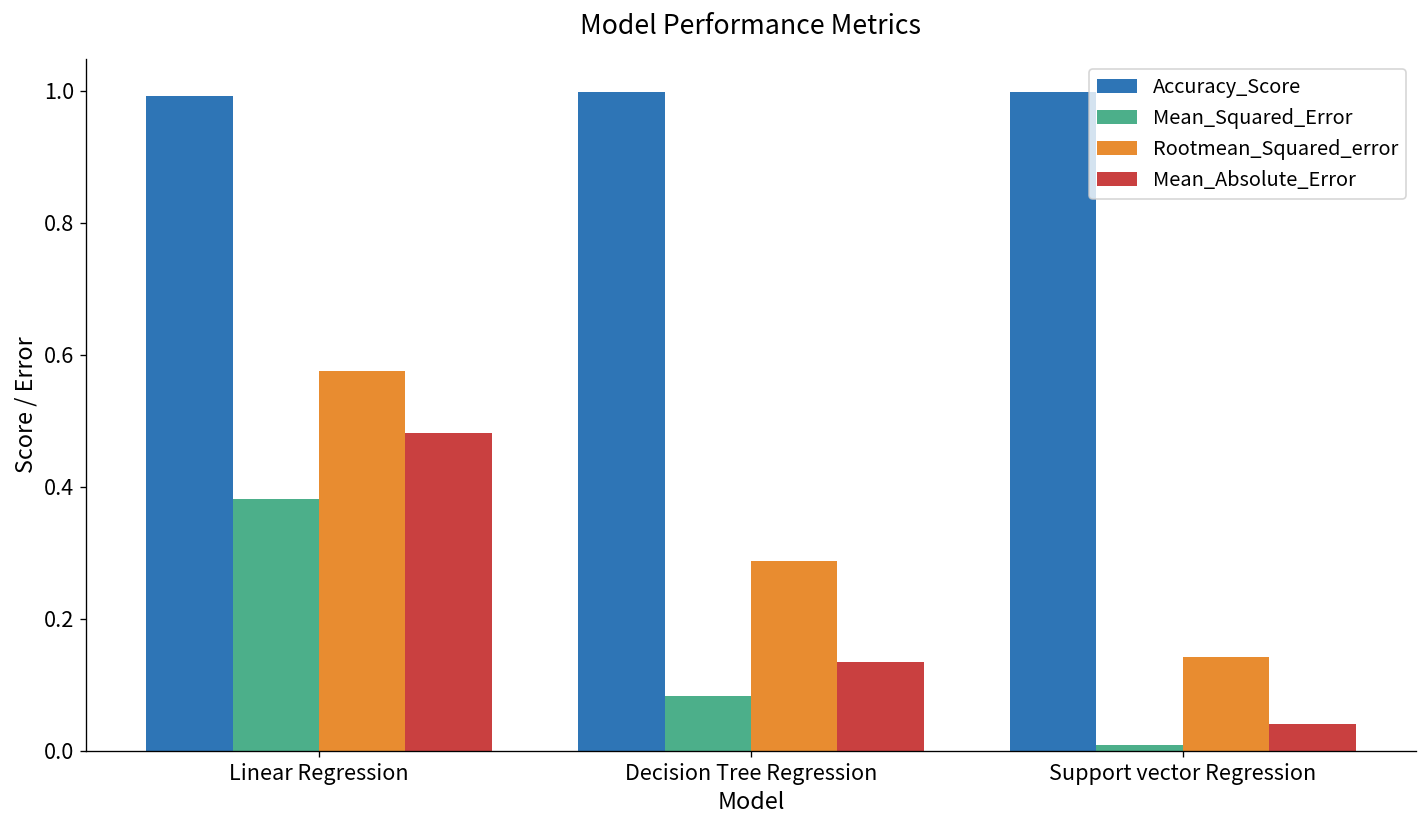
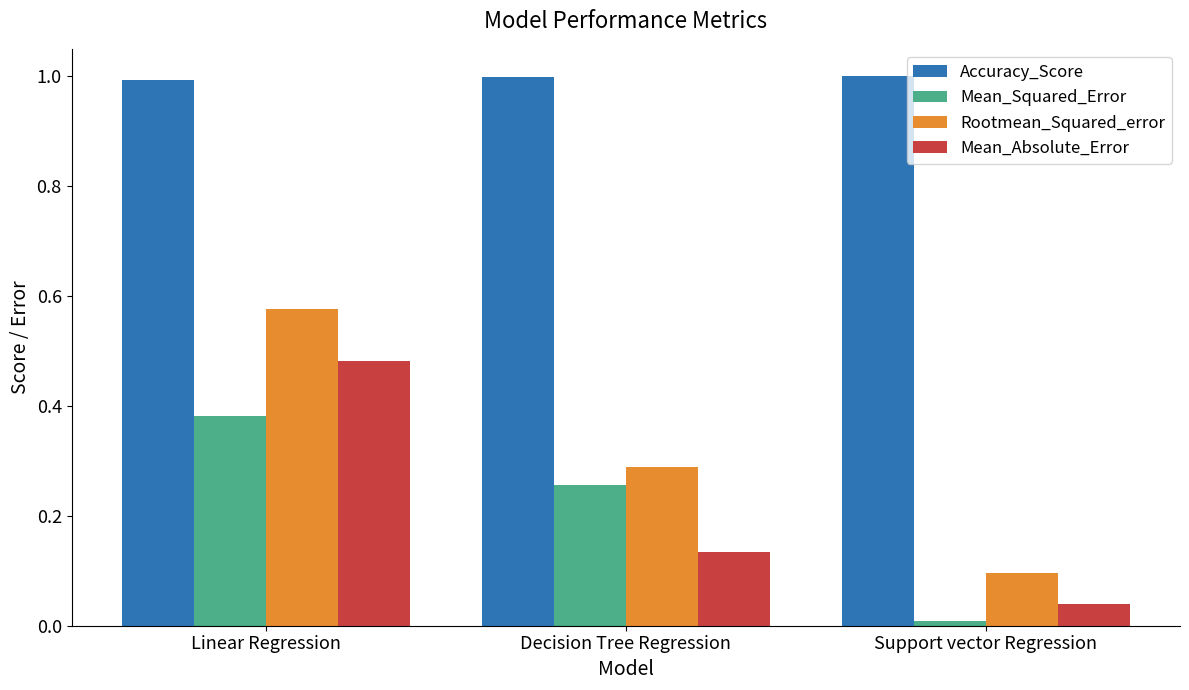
  {
    "Accuracy_Score": {
      "Linear Regression": 0.99,
      "Decision Tree Regression": 1.00,
      "Support vector Regression": 1.00
    },
    "Mean_Squared_Error": {
      "Linear Regression": 0.38,
-     "Decision Tree Regression": 0.08,
+     "Decision Tree Regression": 0.26,
      "Support vector Regression": 0.01
    },
    "Rootmean_Squared_error": {
      "Linear Regression": 0.58,
      "Decision Tree Regression": 0.29,
-     "Support vector Regression": 0.14
+     "Support vector Regression": 0.10
    },
    "Mean_Absolute_Error": {
      "Linear Regression": 0.48,
      "Decision Tree Regression": 0.13,
      "Support vector Regression": 0.04
    }
  }
